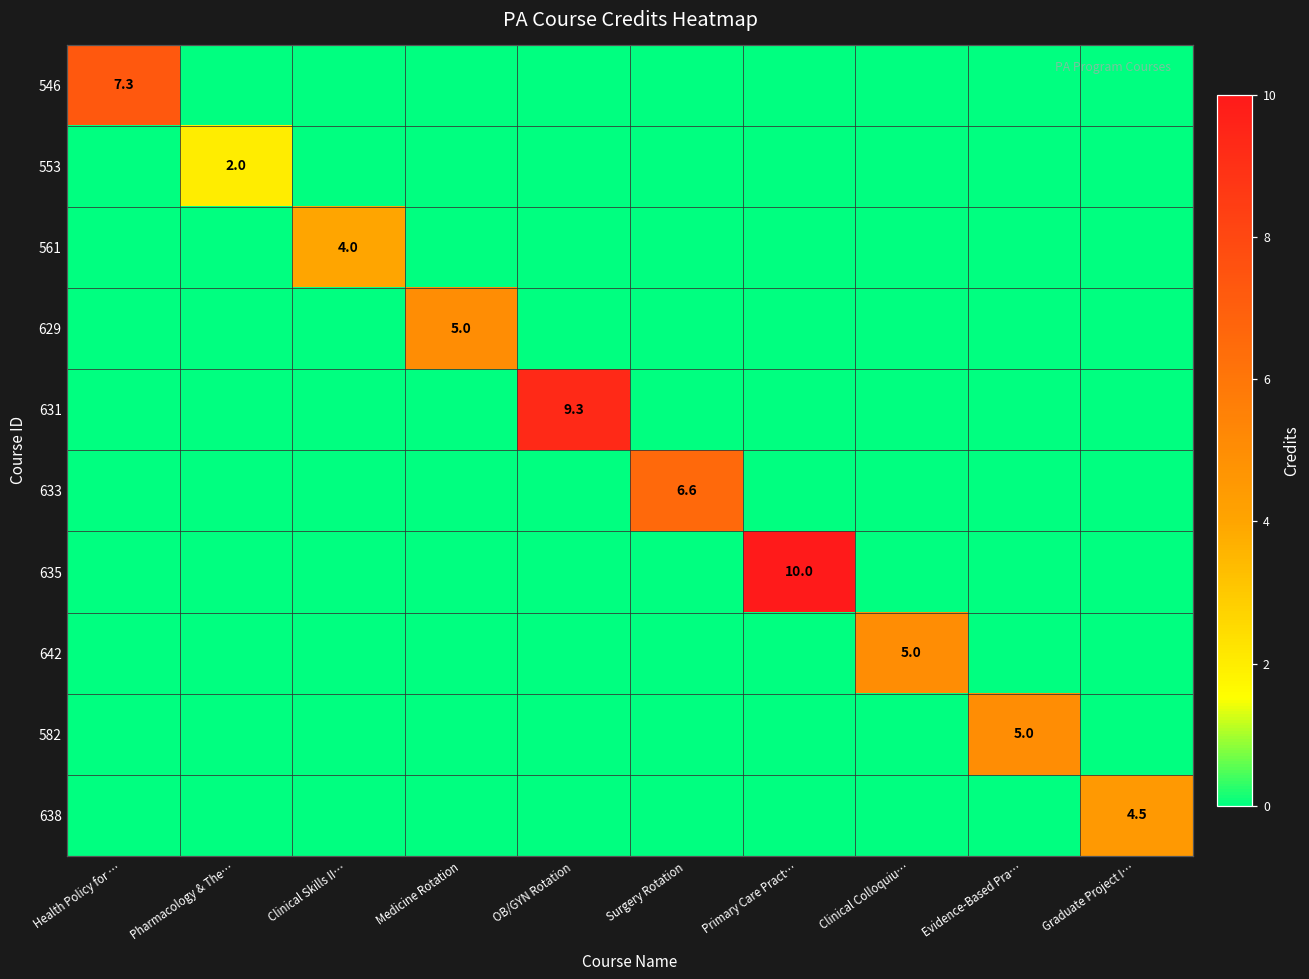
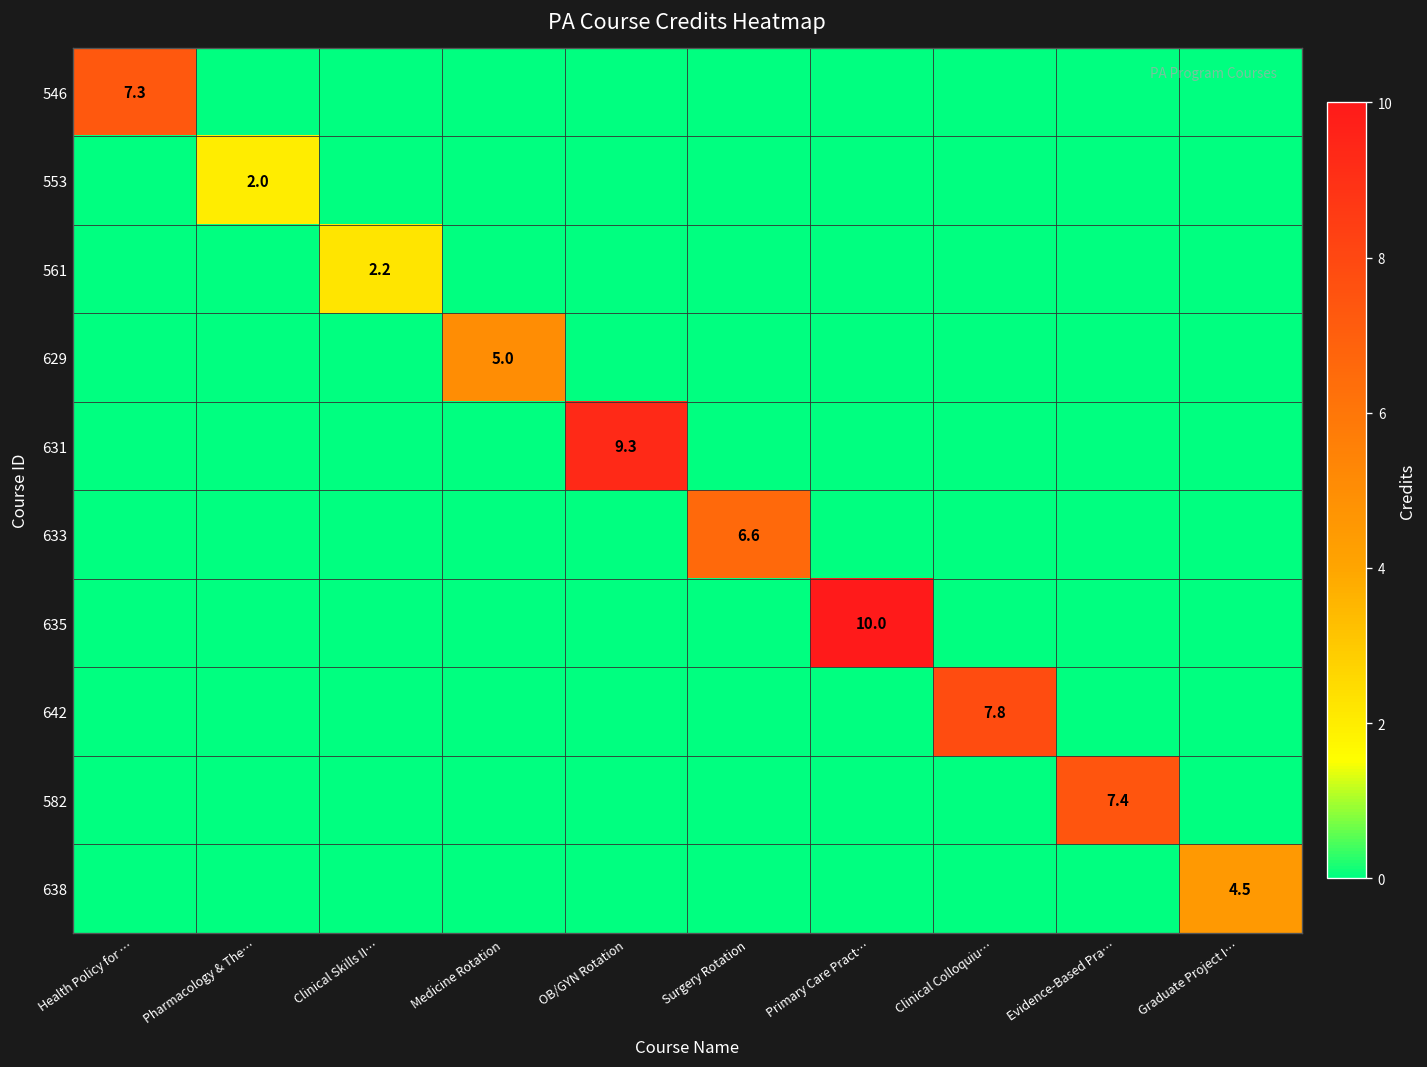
  {
    "546": {
      "Health Policy for …": 7.3
    },
    "553": {
      "Pharmacology & The…": 2.0
    },
    "561": {
-     "Clinical Skills II…": 4.0
+     "Clinical Skills II…": 2.2
    },
    "629": {
      "Medicine Rotation": 5.0
    },
    "631": {
      "OB/GYN Rotation": 9.3
    },
    "633": {
      "Surgery Rotation": 6.6
    },
    "635": {
      "Primary Care Pract…": 10.0
    },
    "642": {
-     "Clinical Colloquiu…": 5.0
+     "Clinical Colloquiu…": 7.8
    },
    "582": {
-     "Evidence-Based Pra…": 5.0
+     "Evidence-Based Pra…": 7.4
    },
    "638": {
      "Graduate Project I…": 4.5
    }
  }
